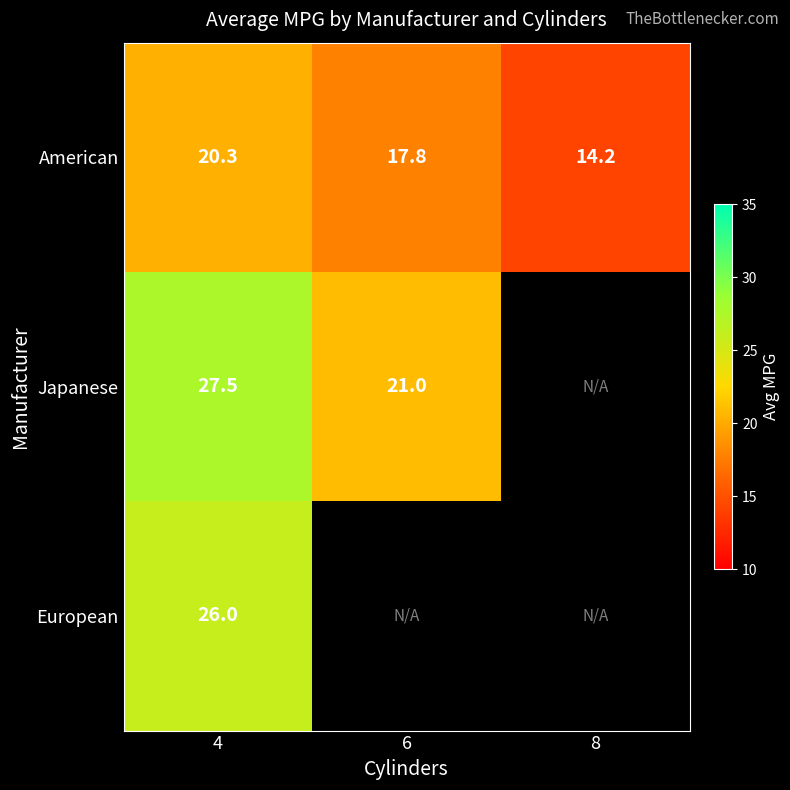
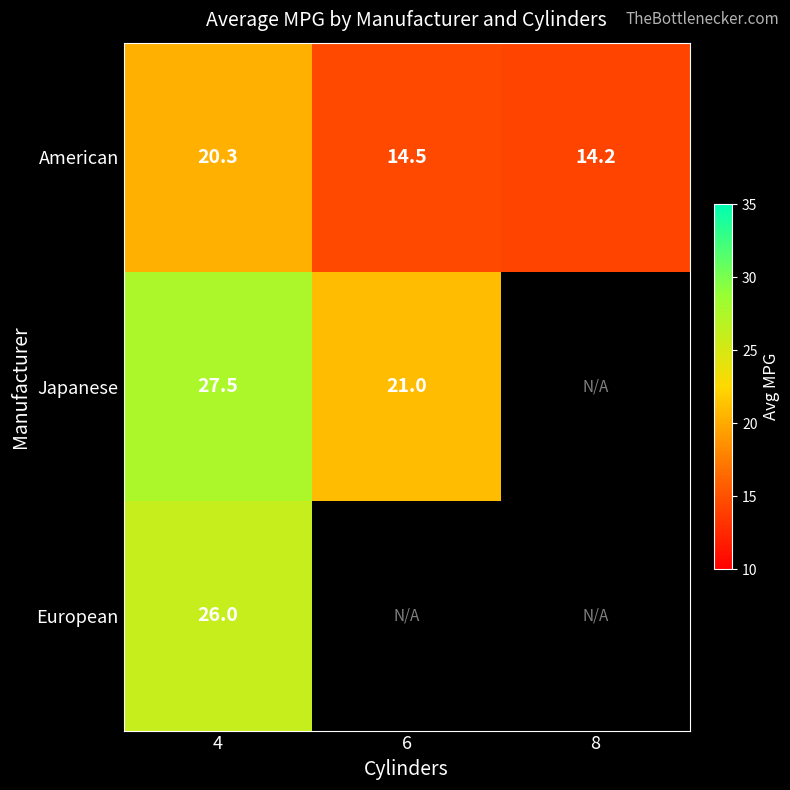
  {
    "American": {
      "4": 20.3,
-     "6": 17.8,
+     "6": 14.5,
      "8": 14.2
    },
    "Japanese": {
      "4": 27.5,
      "6": 21.0
    },
    "European": {
      "4": 26.0
    }
  }
